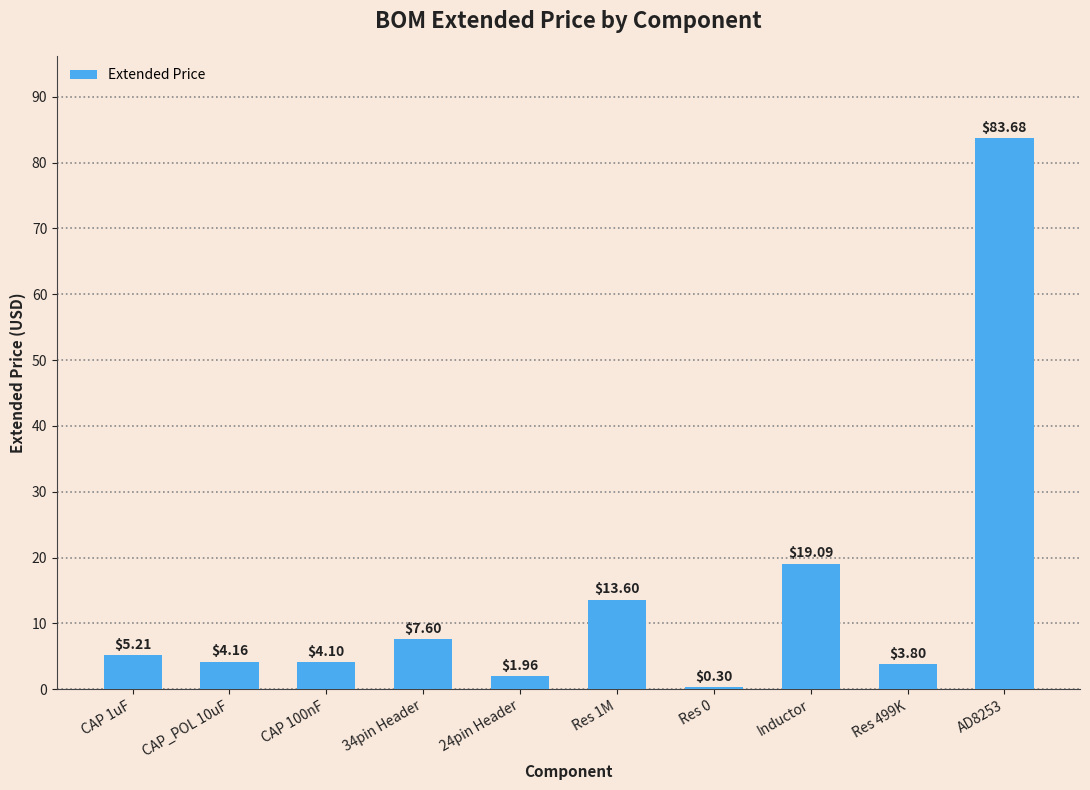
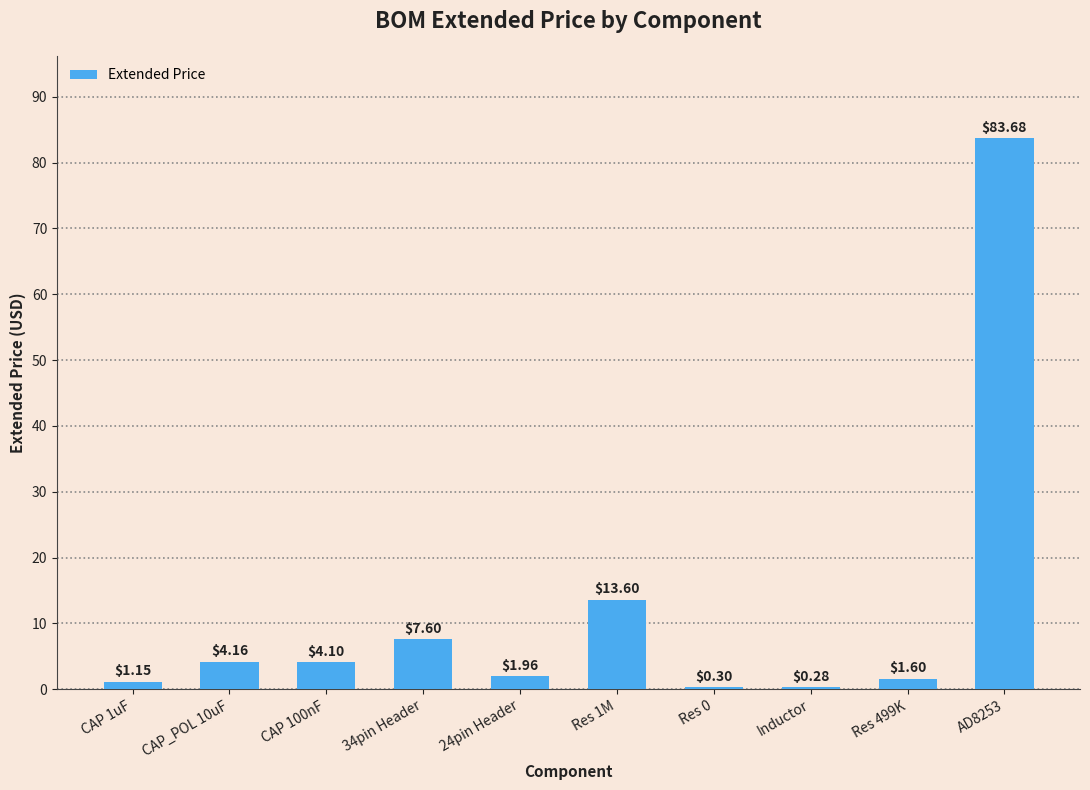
  {
-   "CAP 1uF": "$5.21",
+   "CAP 1uF": "$1.15",
    "CAP_POL 10uF": "$4.16",
    "CAP 100nF": "$4.10",
    "34pin Header": "$7.60",
    "24pin Header": "$1.96",
    "Res 1M": "$13.60",
    "Res 0": "$0.30",
-   "Inductor": "$19.09",
-   "Res 499K": "$3.80",
+   "Inductor": "$0.28",
+   "Res 499K": "$1.60",
    "AD8253": "$83.68"
  }
